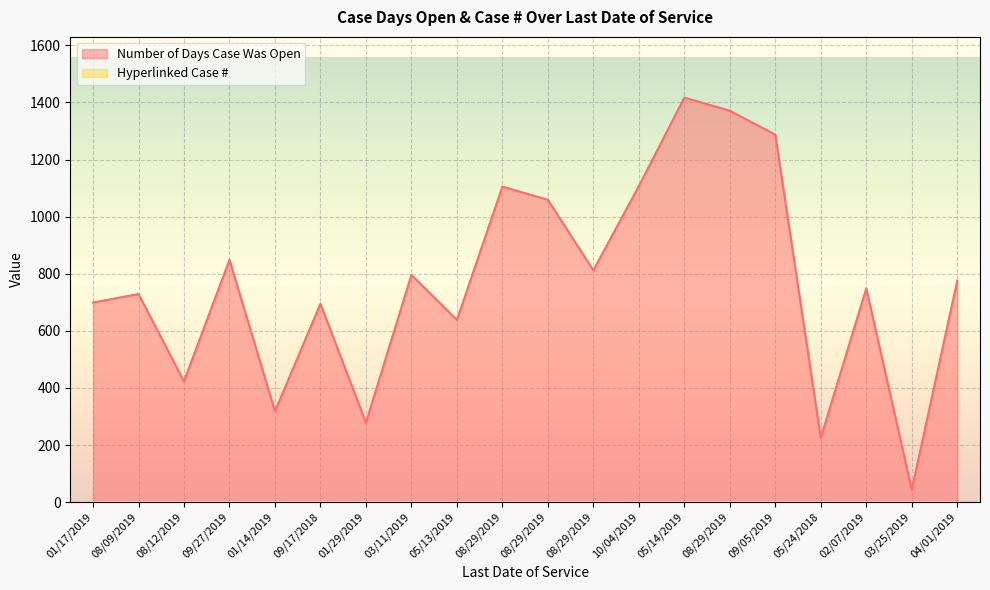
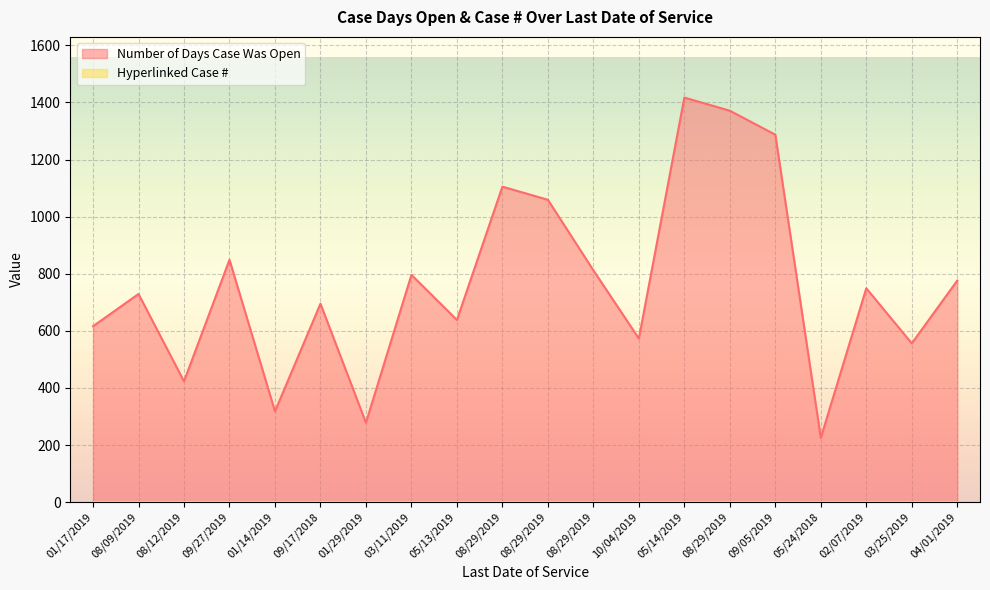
  {
    "Number of Days Case Was Open": {
-     "01/17/2019": 700,
+     "01/17/2019": 620,
      "08/09/2019": 730,
      "08/12/2019": 420,
      "09/27/2019": 850,
      "01/14/2019": 320,
      "09/17/2018": 700,
      "01/29/2019": 280,
      "03/11/2019": 800,
      "05/13/2019": 640,
-     "10/04/2019": 1110,
+     "10/04/2019": 570,
      "05/14/2019": 1420,
      "09/05/2019": 1290,
      "05/24/2018": 230,
      "02/07/2019": 750,
-     "03/25/2019": 40,
+     "03/25/2019": 560,
      "04/01/2019": 780
    },
    "Hyperlinked Case #": {
      "01/17/2019": 0,
      "08/09/2019": 0,
      "08/12/2019": 0,
      "09/27/2019": 0,
      "01/14/2019": 0,
      "09/17/2018": 0,
      "01/29/2019": 0,
      "03/11/2019": 0,
      "05/13/2019": 0,
      "10/04/2019": 0,
      "05/14/2019": 0,
      "09/05/2019": 0,
      "05/24/2018": 0,
      "02/07/2019": 0,
      "03/25/2019": 0,
      "04/01/2019": 0
    }
  }
